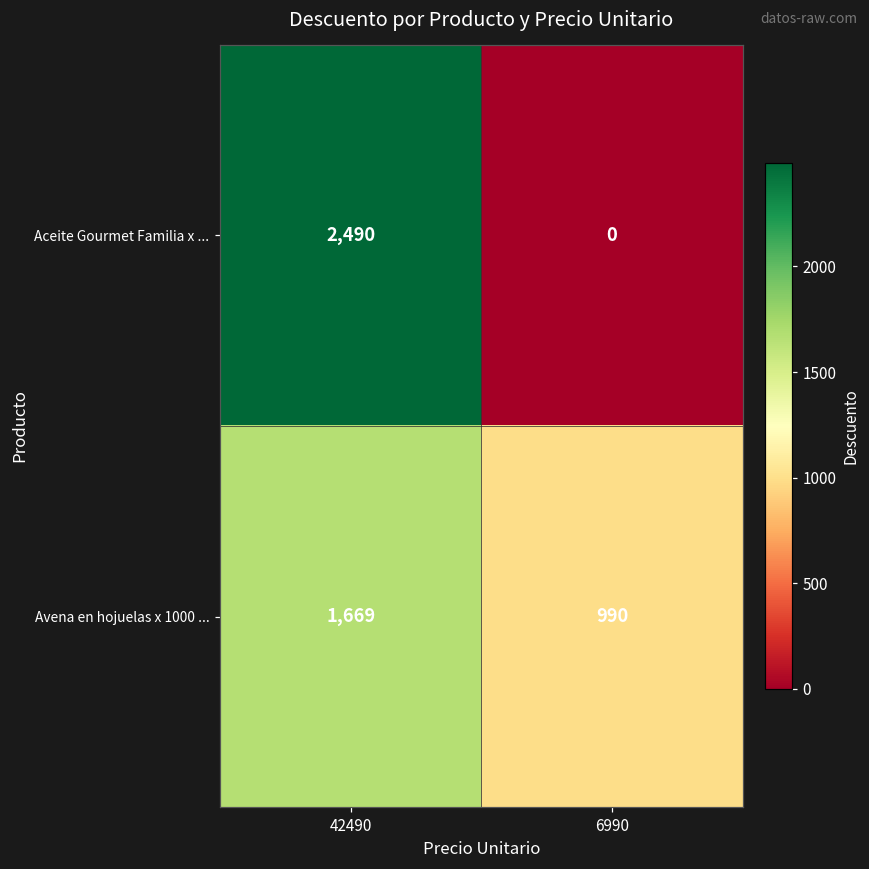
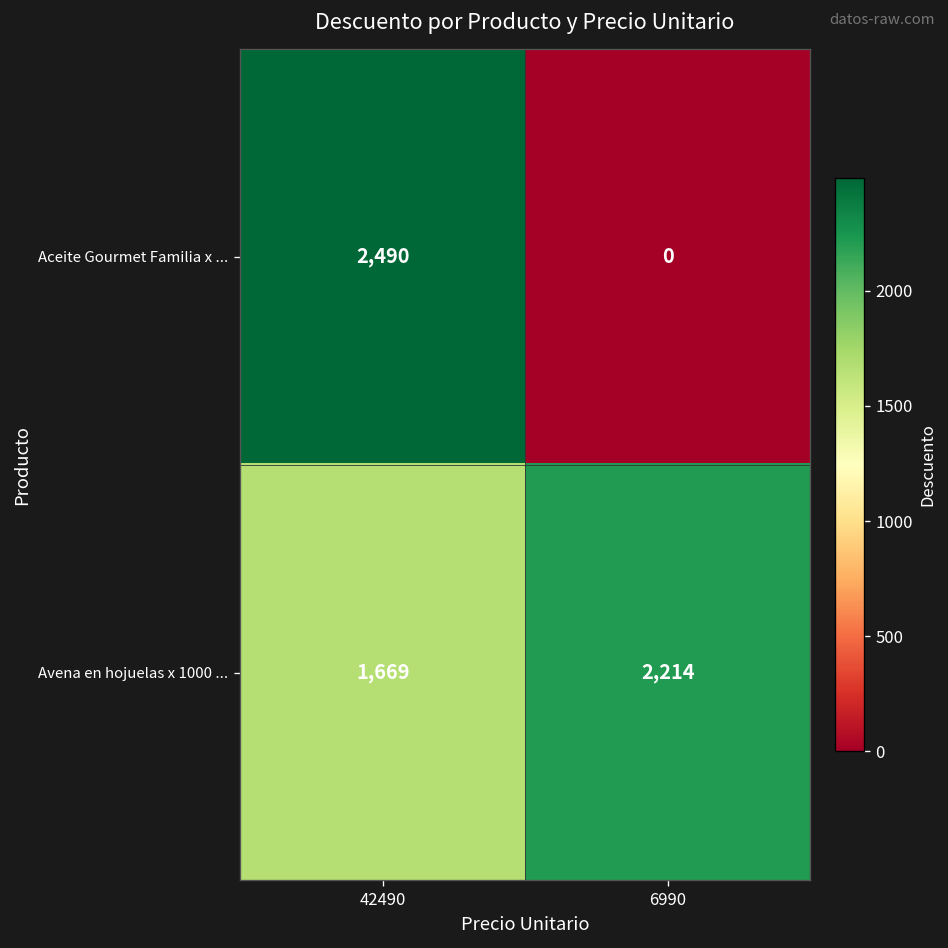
  {
    "Aceite Gourmet Familia x ...": {
      "42490": "2,490",
      "6990": "0"
    },
    "Avena en hojuelas x 1000 ...": {
      "42490": "1,669",
-     "6990": "990"
+     "6990": "2,214"
    }
  }
